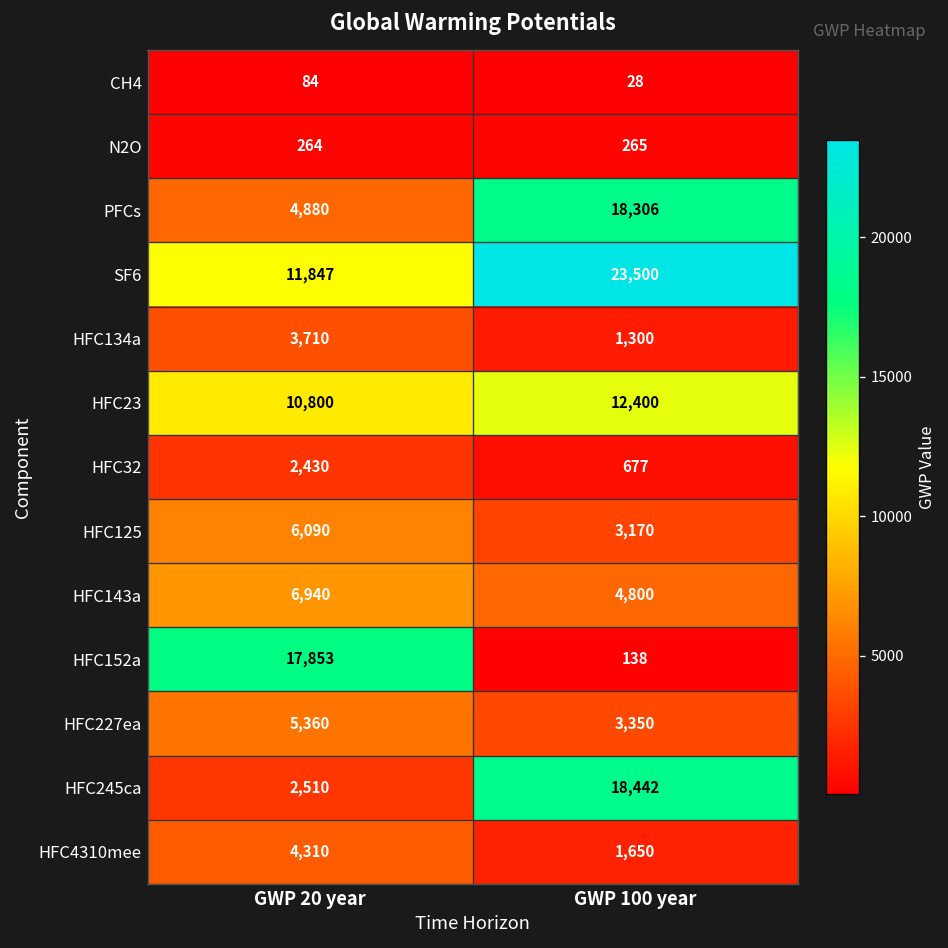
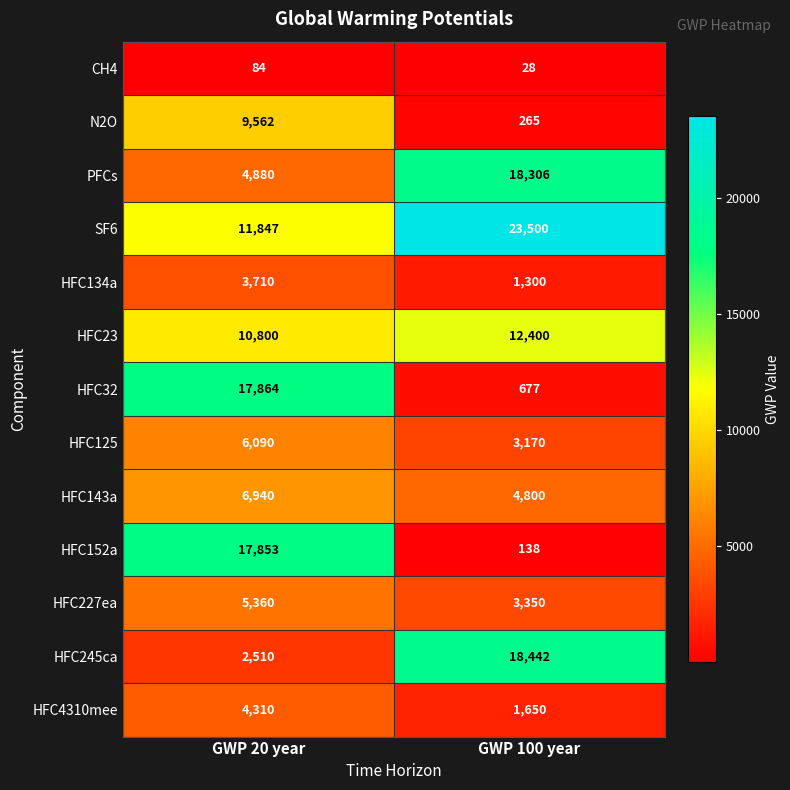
  {
    "CH4": {
      "GWP 20 year": "84",
      "GWP 100 year": "28"
    },
    "N2O": {
-     "GWP 20 year": "264",
+     "GWP 20 year": "9,562",
      "GWP 100 year": "265"
    },
    "PFCs": {
      "GWP 20 year": "4,880",
      "GWP 100 year": "18,306"
    },
    "SF6": {
      "GWP 20 year": "11,847",
      "GWP 100 year": "23,500"
    },
    "HFC134a": {
      "GWP 20 year": "3,710",
      "GWP 100 year": "1,300"
    },
    "HFC23": {
      "GWP 20 year": "10,800",
      "GWP 100 year": "12,400"
    },
    "HFC32": {
-     "GWP 20 year": "2,430",
+     "GWP 20 year": "17,864",
      "GWP 100 year": "677"
    },
    "HFC125": {
      "GWP 20 year": "6,090",
      "GWP 100 year": "3,170"
    },
    "HFC143a": {
      "GWP 20 year": "6,940",
      "GWP 100 year": "4,800"
    },
    "HFC152a": {
      "GWP 20 year": "17,853",
      "GWP 100 year": "138"
    },
    "HFC227ea": {
      "GWP 20 year": "5,360",
      "GWP 100 year": "3,350"
    },
    "HFC245ca": {
      "GWP 20 year": "2,510",
      "GWP 100 year": "18,442"
    },
    "HFC4310mee": {
      "GWP 20 year": "4,310",
      "GWP 100 year": "1,650"
    }
  }
